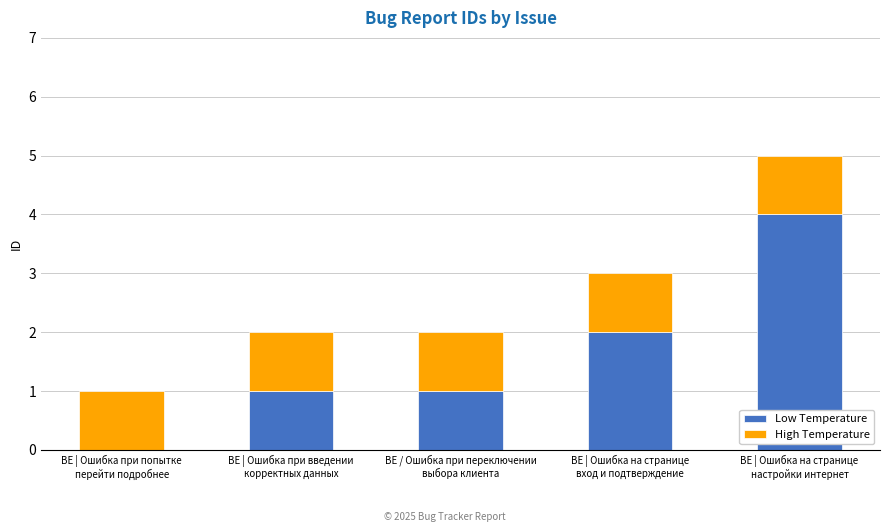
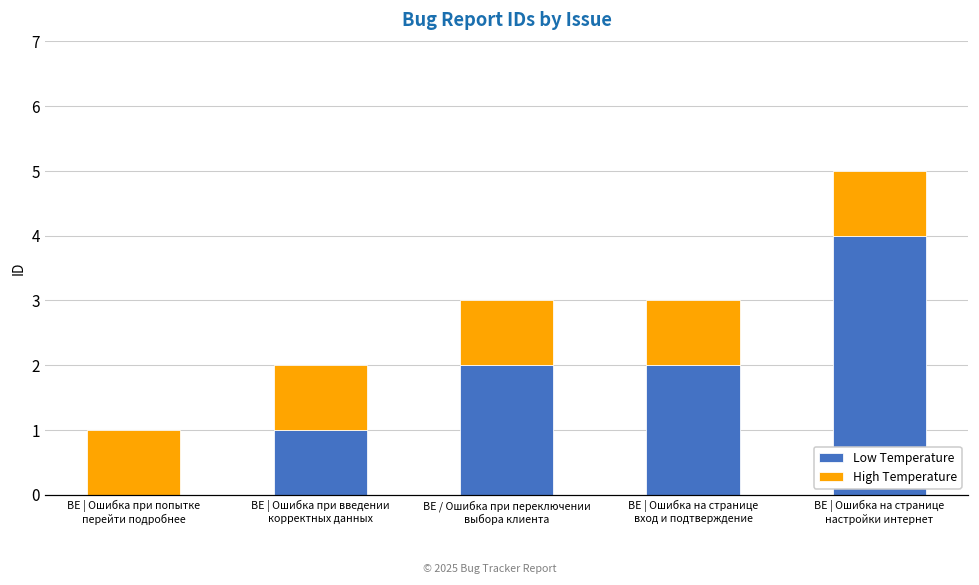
  {
    "Low Temperature": {
      "BE | Ошибка при попытке перейти подробнее": 0.0,
      "BE | Ошибка при введении корректных данных": 1.0,
-     "BE / Ошибка при переключении выбора клиента": 1.0,
+     "BE / Ошибка при переключении выбора клиента": 2.0,
      "BE | Ошибка на странице вход и подтверждение": 2.0,
      "BE | Ошибка на странице настройки интернет": 4.0
    }
  }
